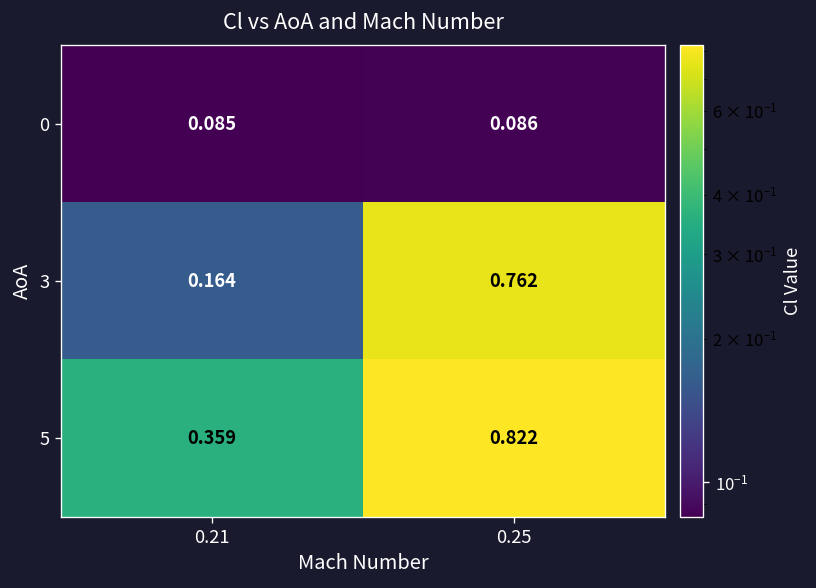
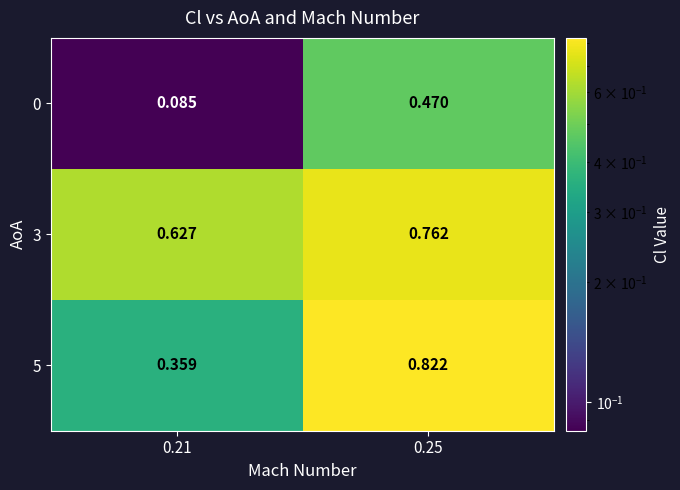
  {
    "0": {
      "0.21": 0.085,
-     "0.25": 0.086
+     "0.25": 0.470
    },
    "3": {
-     "0.21": 0.164,
+     "0.21": 0.627,
      "0.25": 0.762
    },
    "5": {
      "0.21": 0.359,
      "0.25": 0.822
    }
  }
